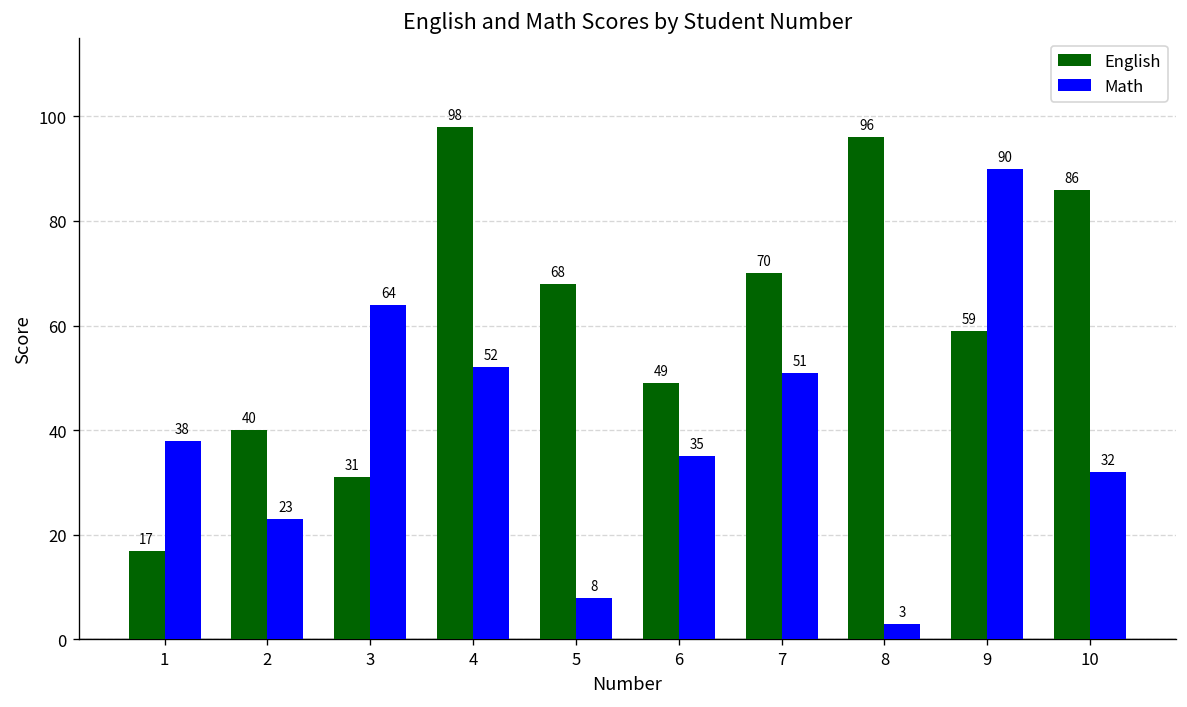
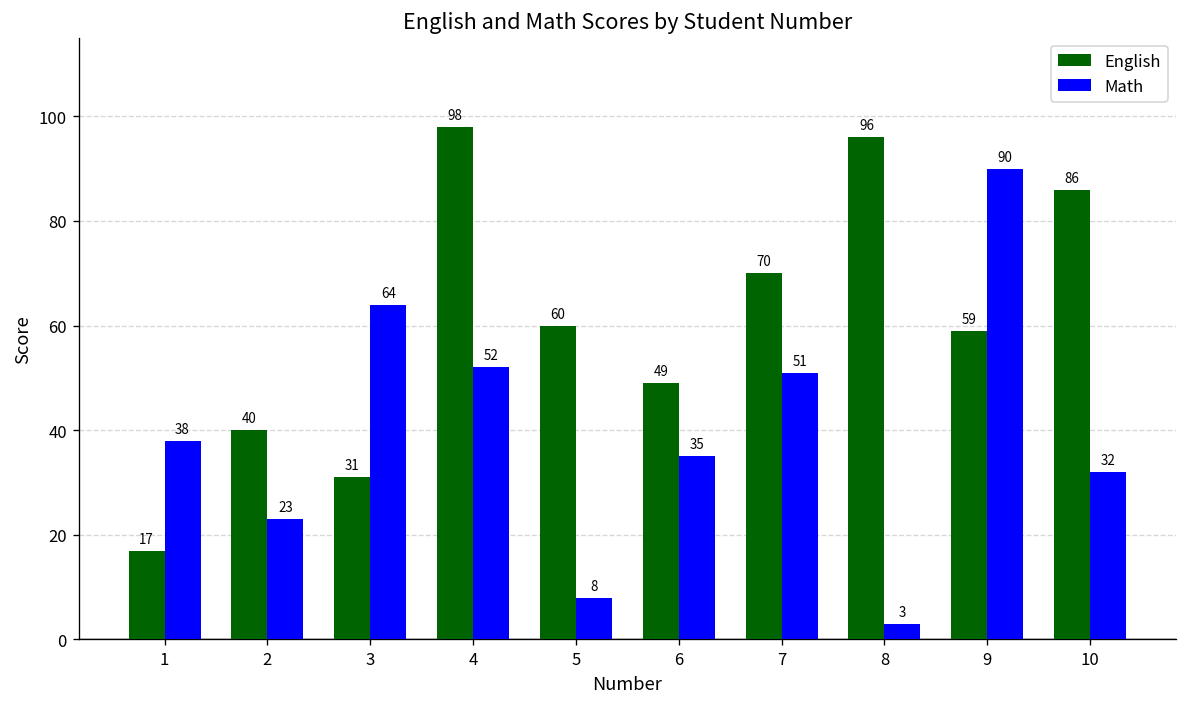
  {
    "English": {
      "1": 17,
      "2": 40,
      "3": 31,
      "4": 98,
-     "5": 68,
+     "5": 60,
      "6": 49,
      "7": 70,
      "8": 96,
      "9": 59,
      "10": 86
    },
    "Math": {
      "1": 38,
      "2": 23,
      "3": 64,
      "4": 52,
      "5": 8,
      "6": 35,
      "7": 51,
      "8": 3,
      "9": 90,
      "10": 32
    }
  }
